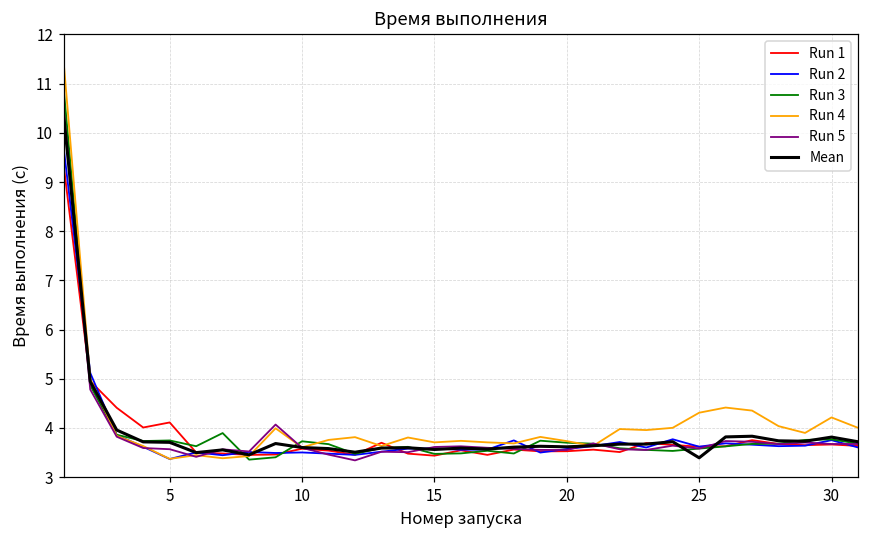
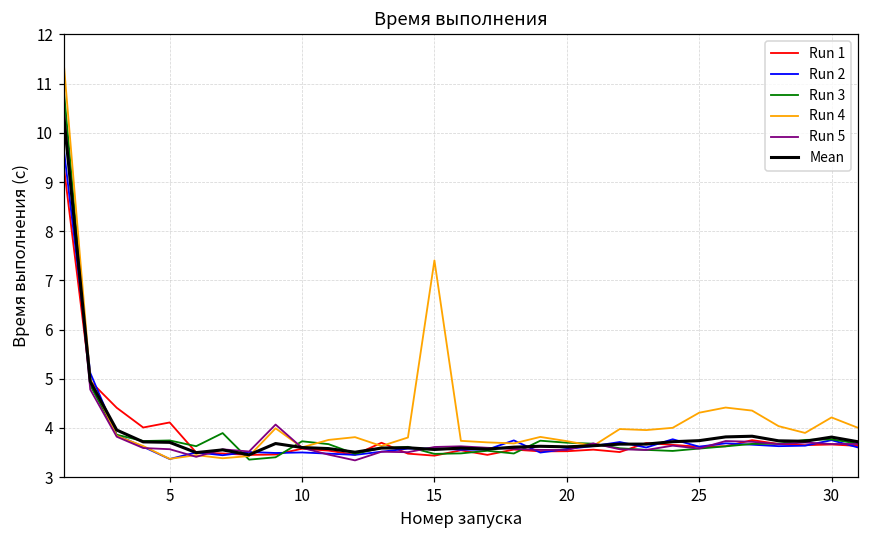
  {
    "Run 1": {
      "5": 4.1
    },
    "Run 2": {
      "10": 3.5
    },
    "Run 3": {
      "10": 3.7
    },
    "Run 4": {
-     "15": 3.7,
+     "15": 7.4,
      "25": 4.3,
      "30": 4.2
    },
    "Run 5": {
      "5": 3.6
    },
    "Mean": {
-     "25": 3.4
+     "25": 3.7
    }
  }
